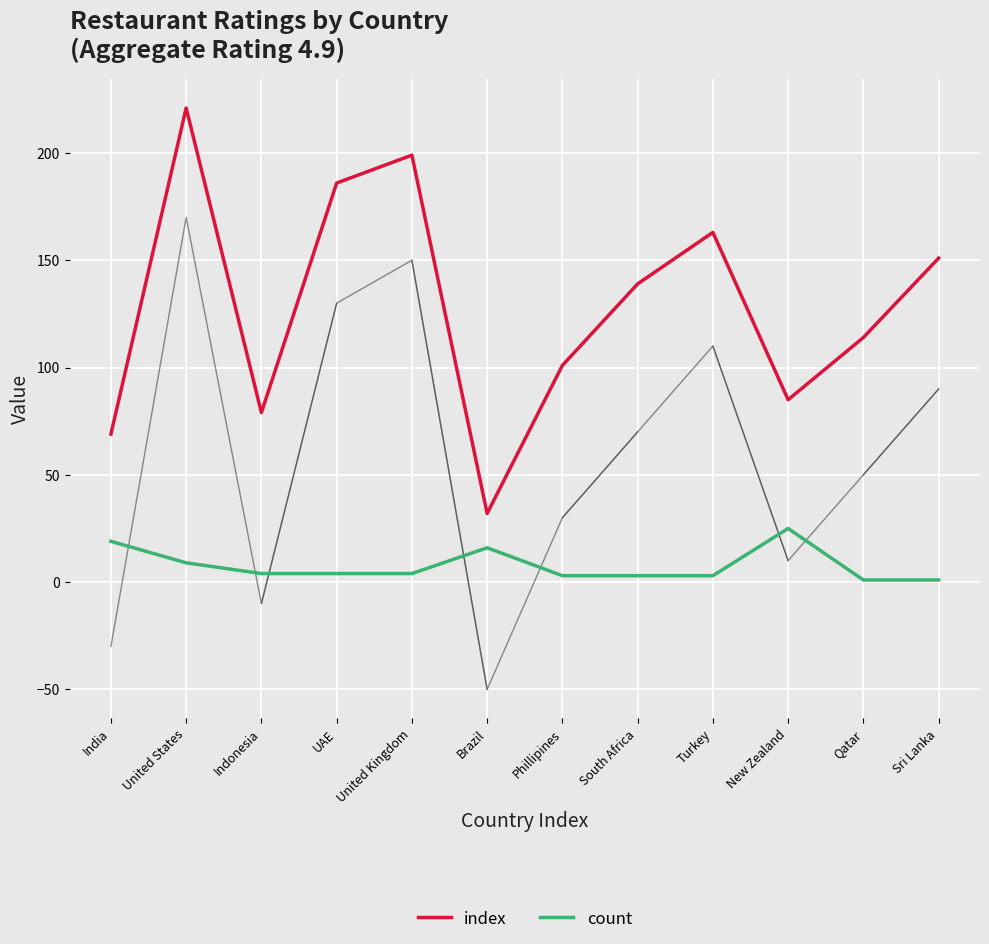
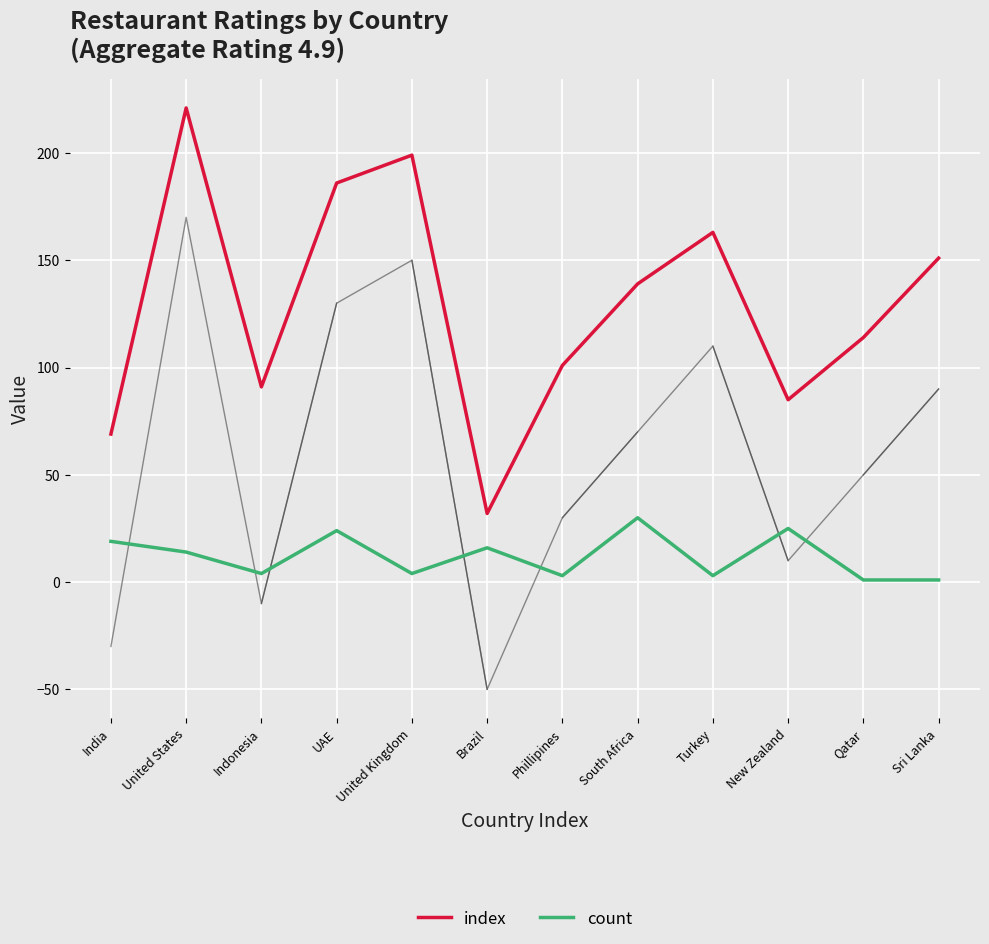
  {
    "index": {
      "India": 69,
      "United States": 221,
-     "Indonesia": 79,
+     "Indonesia": 91,
      "UAE": 186,
      "United Kingdom": 199,
      "Brazil": 32,
      "Phillipines": 101,
      "South Africa": 139,
      "Turkey": 163,
      "New Zealand": 85,
      "Qatar": 114,
      "Sri Lanka": 151
    },
    "count": {
      "India": 19,
-     "United States": 9,
+     "United States": 14,
      "Indonesia": 4,
-     "UAE": 4,
+     "UAE": 24,
      "United Kingdom": 4,
      "Brazil": 16,
      "Phillipines": 3,
-     "South Africa": 3,
+     "South Africa": 30,
      "Turkey": 3,
      "New Zealand": 25,
      "Qatar": 1,
      "Sri Lanka": 1
    }
  }
